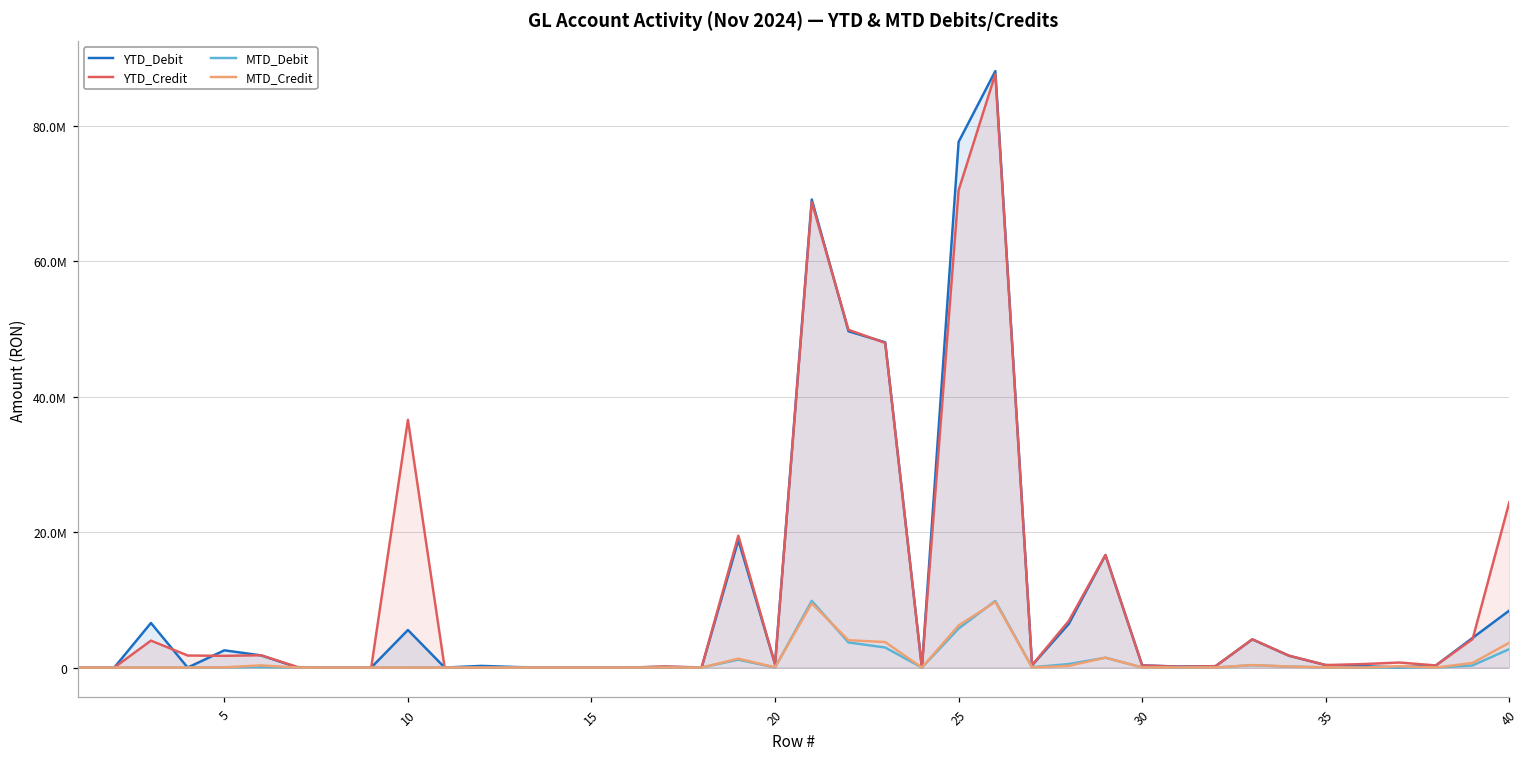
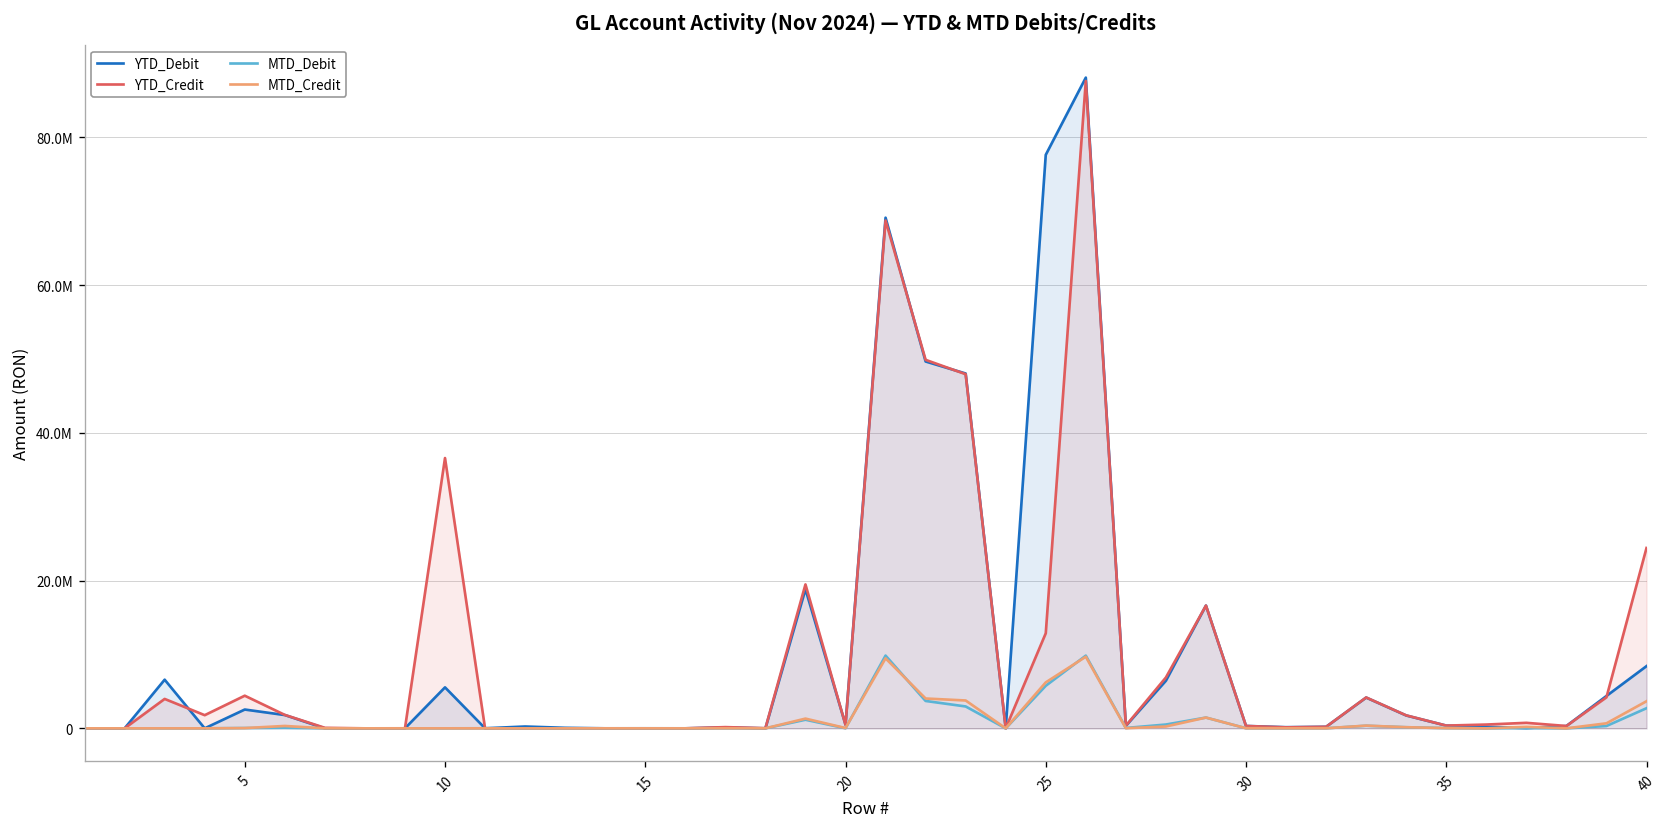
  {
    "YTD_Debit": {
      "5": 3000000,
      "10": 6000000,
      "25": 78000000,
      "40": 8000000
    },
    "YTD_Credit": {
-     "5": 2000000,
+     "5": 4000000,
      "10": 37000000,
-     "25": 71000000,
+     "25": 13000000,
      "40": 24000000
    },
    "MTD_Debit": {
      "25": 6000000,
      "40": 3000000
    },
    "MTD_Credit": {
      "25": 6000000,
      "40": 4000000
    }
  }
